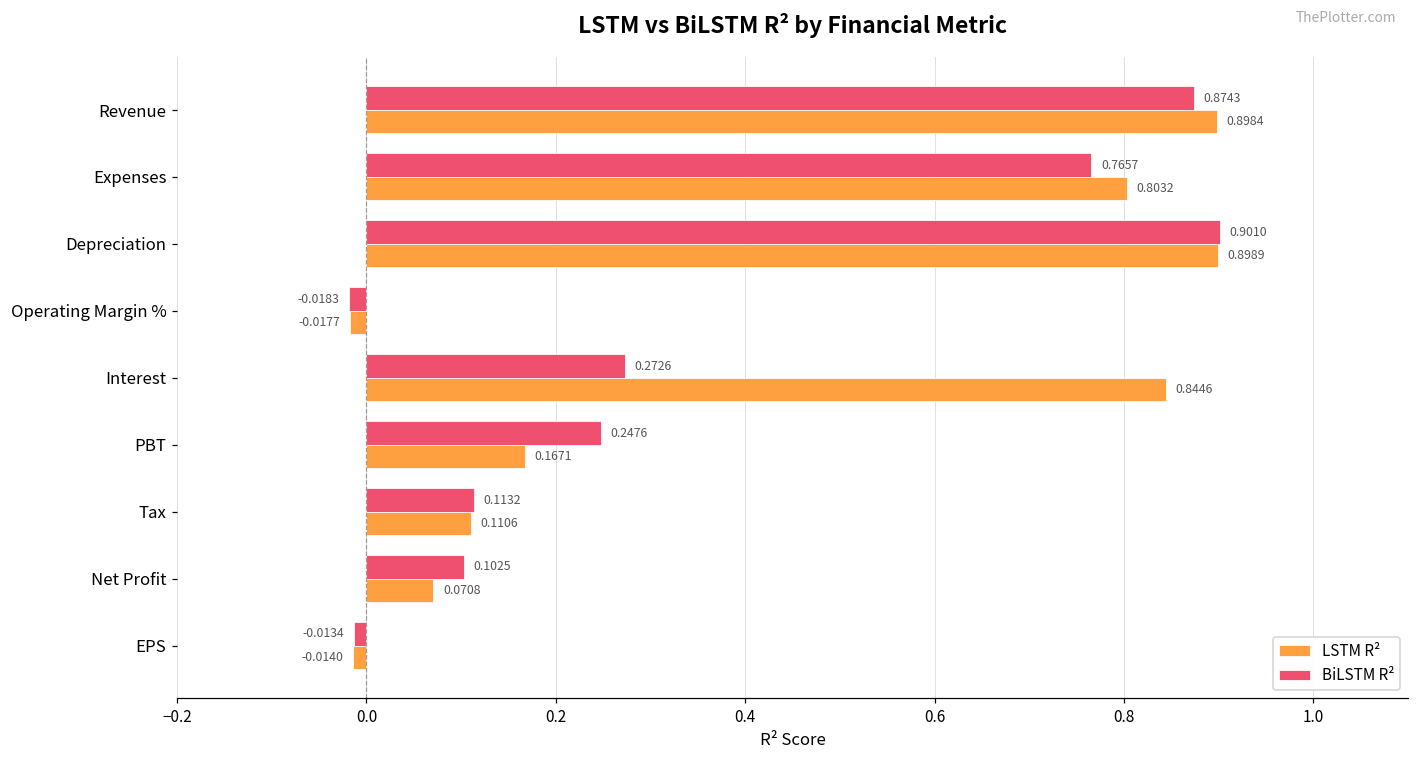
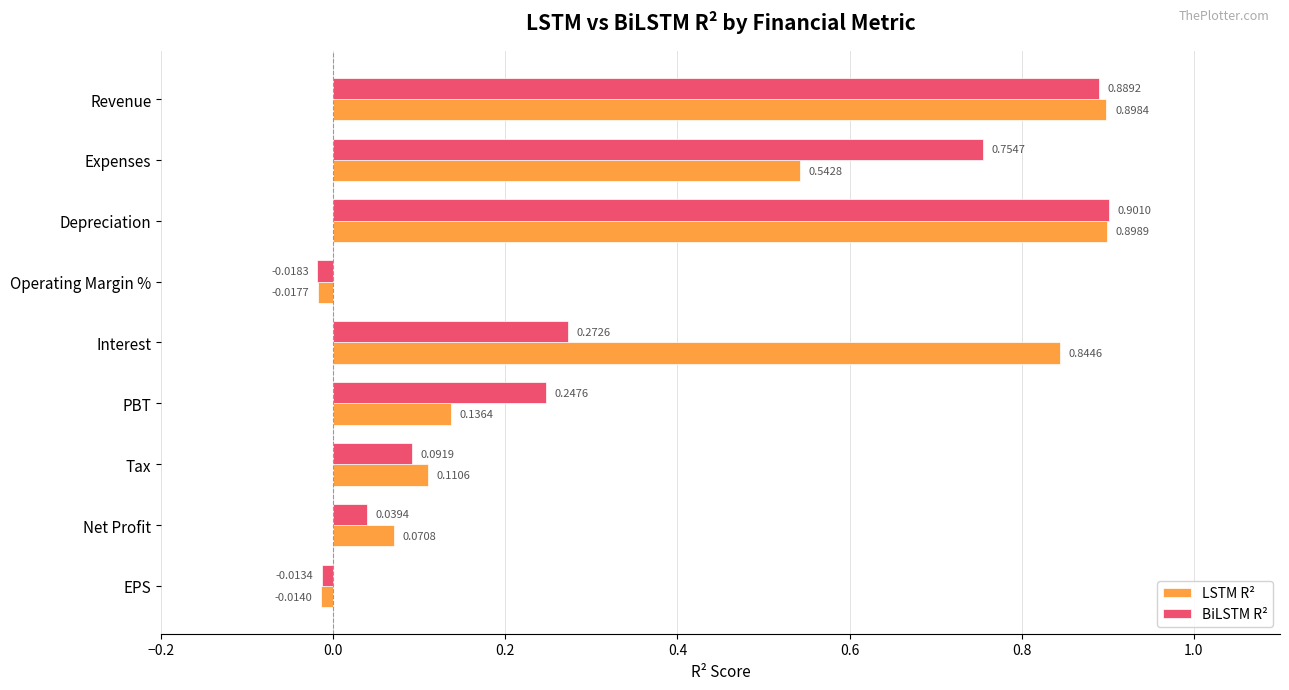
  {
    "LSTM R²": {
      "Revenue": 0.8984,
-     "Expenses": 0.8032,
+     "Expenses": 0.5428,
      "Depreciation": 0.8989,
      "Operating Margin %": -0.0177,
      "Interest": 0.8446,
-     "PBT": 0.1671,
+     "PBT": 0.1364,
      "Tax": 0.1106,
      "Net Profit": 0.0708,
      "EPS": -0.0140
    },
    "BiLSTM R²": {
-     "Revenue": 0.8743,
-     "Expenses": 0.7657,
+     "Revenue": 0.8892,
+     "Expenses": 0.7547,
      "Depreciation": 0.9010,
      "Operating Margin %": -0.0183,
      "Interest": 0.2726,
      "PBT": 0.2476,
-     "Tax": 0.1132,
-     "Net Profit": 0.1025,
+     "Tax": 0.0919,
+     "Net Profit": 0.0394,
      "EPS": -0.0134
    }
  }
